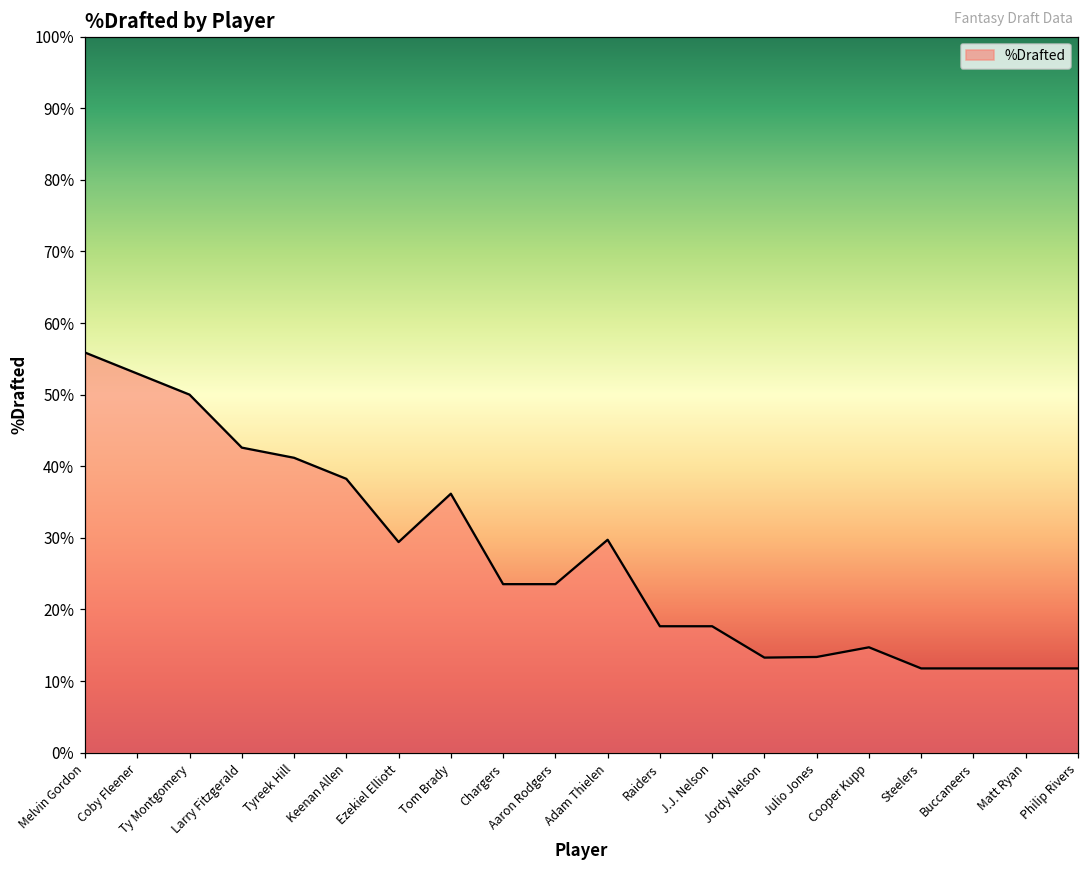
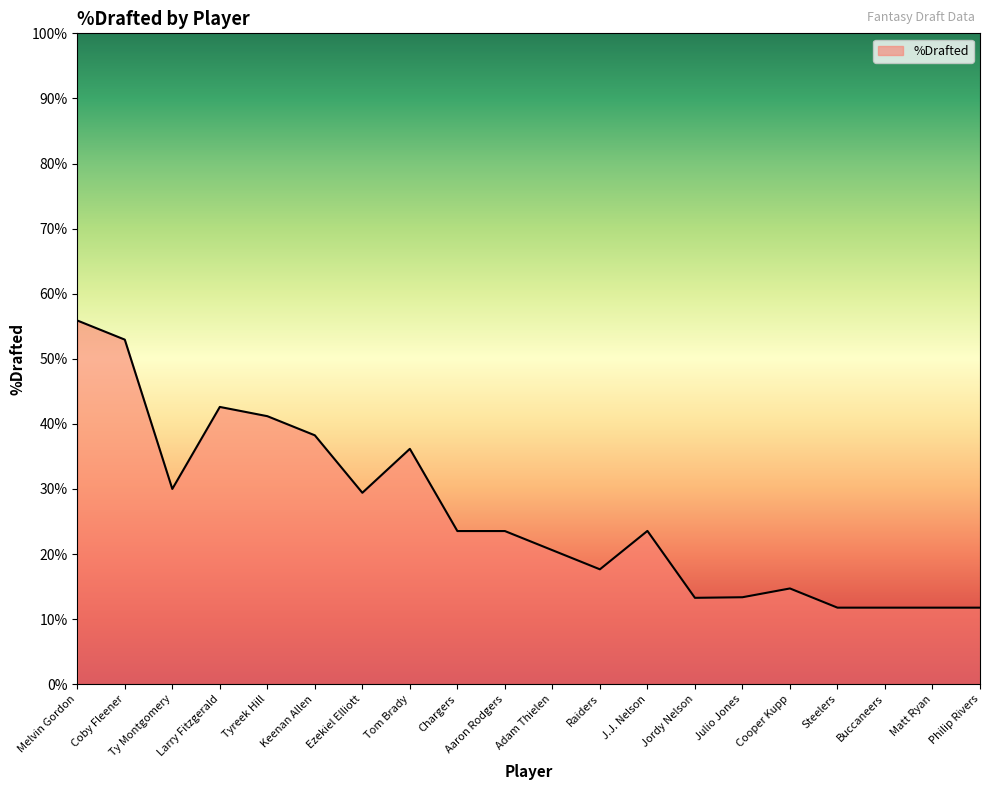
  {
    "Melvin Gordon": "56%",
    "Coby Fleener": "53%",
-   "Ty Montgomery": "50%",
+   "Ty Montgomery": "30%",
    "Larry Fitzgerald": "43%",
    "Tyreek Hill": "41%",
    "Keenan Allen": "38%",
    "Ezekiel Elliott": "29%",
    "Tom Brady": "36%",
    "Chargers": "24%",
    "Aaron Rodgers": "24%",
-   "Adam Thielen": "30%",
+   "Adam Thielen": "21%",
    "Raiders": "18%",
-   "J.J. Nelson": "18%",
+   "J.J. Nelson": "24%",
    "Jordy Nelson": "13%",
    "Julio Jones": "13%",
    "Cooper Kupp": "15%",
    "Steelers": "12%",
    "Buccaneers": "12%",
    "Matt Ryan": "12%",
    "Philip Rivers": "12%"
  }
